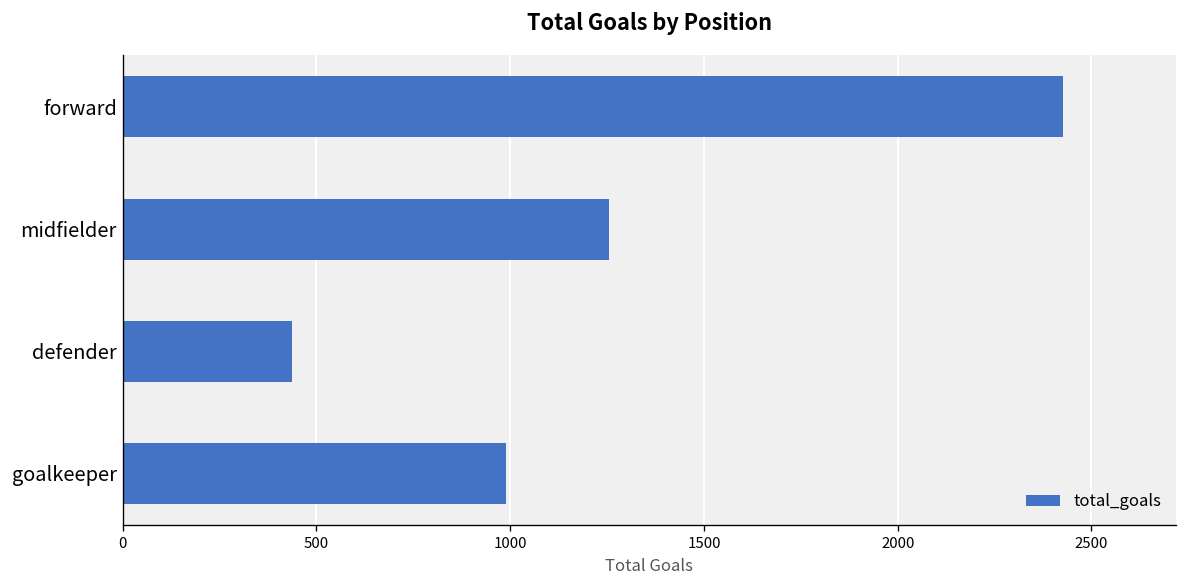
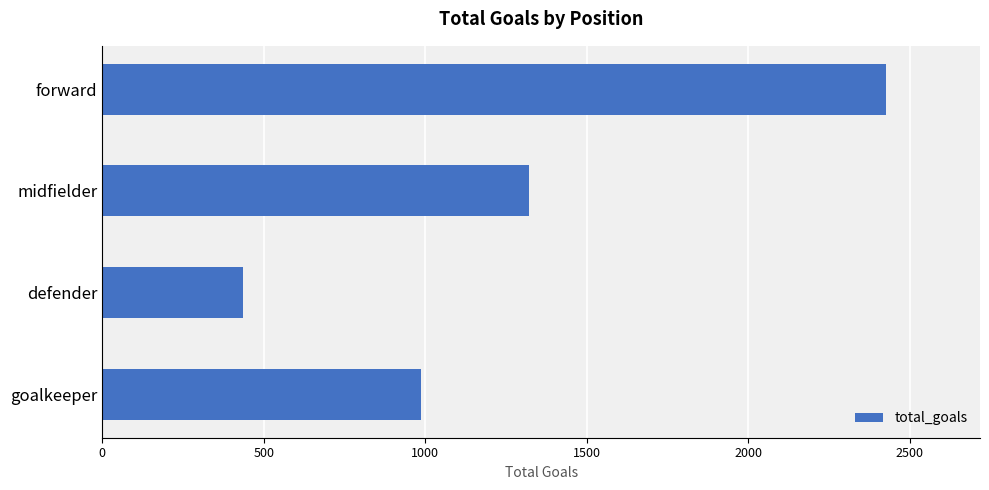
  {
    "forward": 2430,
-   "midfielder": 1250,
+   "midfielder": 1320,
    "defender": 440,
    "goalkeeper": 990
  }
